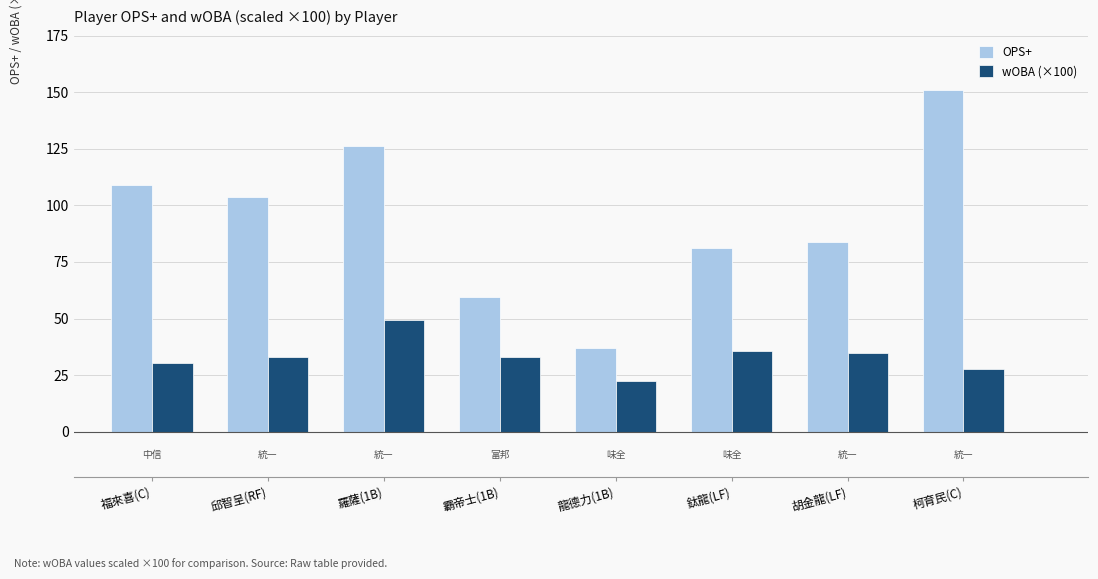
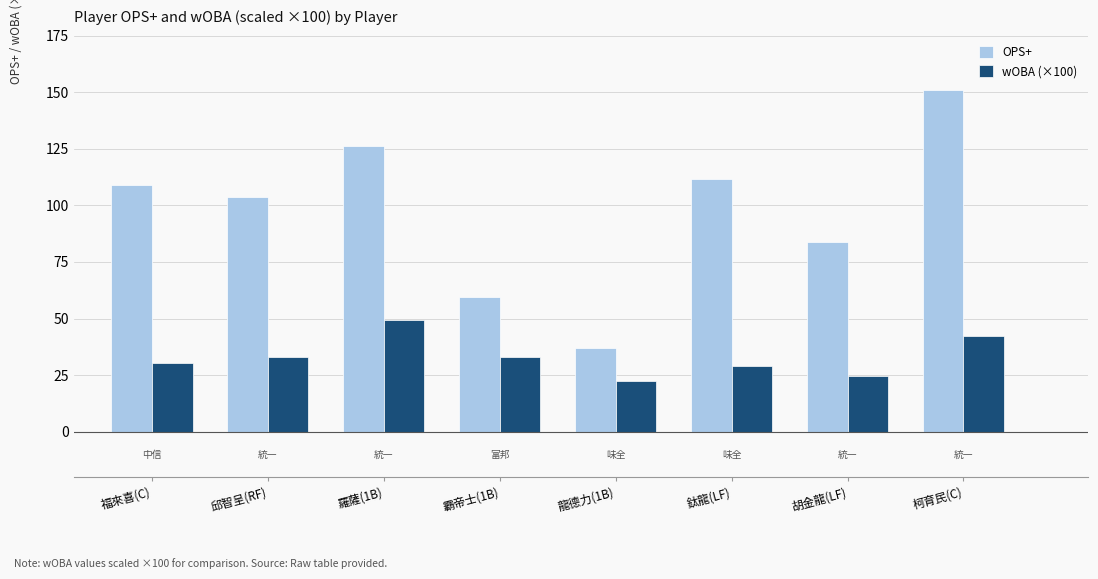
  {
    "OPS+": {
      "福來喜(C)": 109,
      "邱智呈(RF)": 104,
      "羅薩(1B)": 126,
      "霸帝士(1B)": 60,
      "龍德力(1B)": 37,
-     "鈦龍(LF)": 81,
+     "鈦龍(LF)": 112,
      "胡金龍(LF)": 84,
      "柯育民(C)": 151
    },
    "wOBA (×100)": {
      "福來喜(C)": 30,
      "邱智呈(RF)": 33,
      "羅薩(1B)": 50,
      "霸帝士(1B)": 33,
      "龍德力(1B)": 22,
-     "鈦龍(LF)": 36,
-     "胡金龍(LF)": 35,
-     "柯育民(C)": 28
+     "鈦龍(LF)": 29,
+     "胡金龍(LF)": 25,
+     "柯育民(C)": 42
    }
  }
